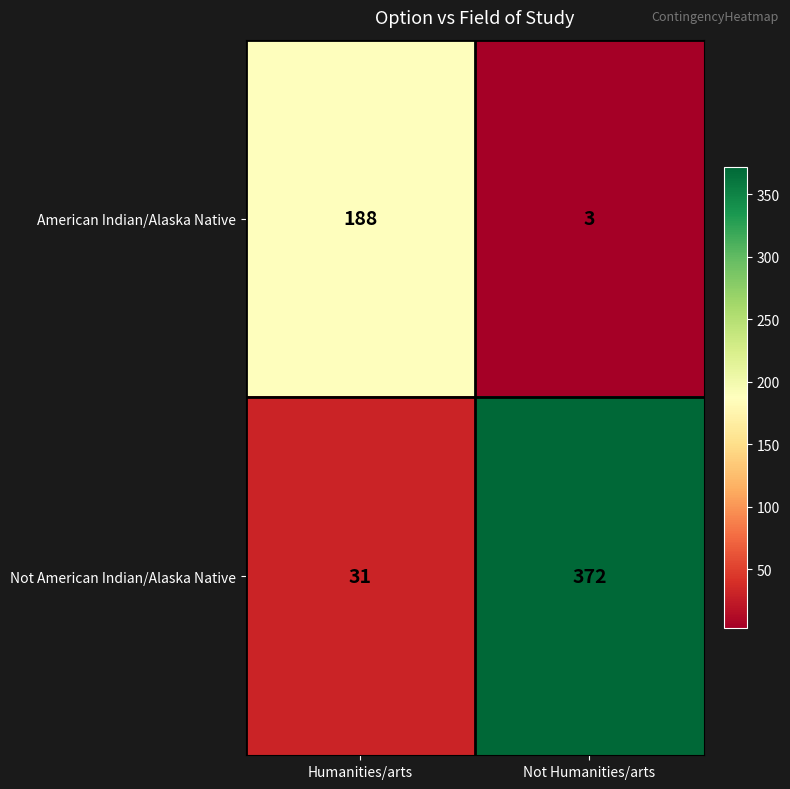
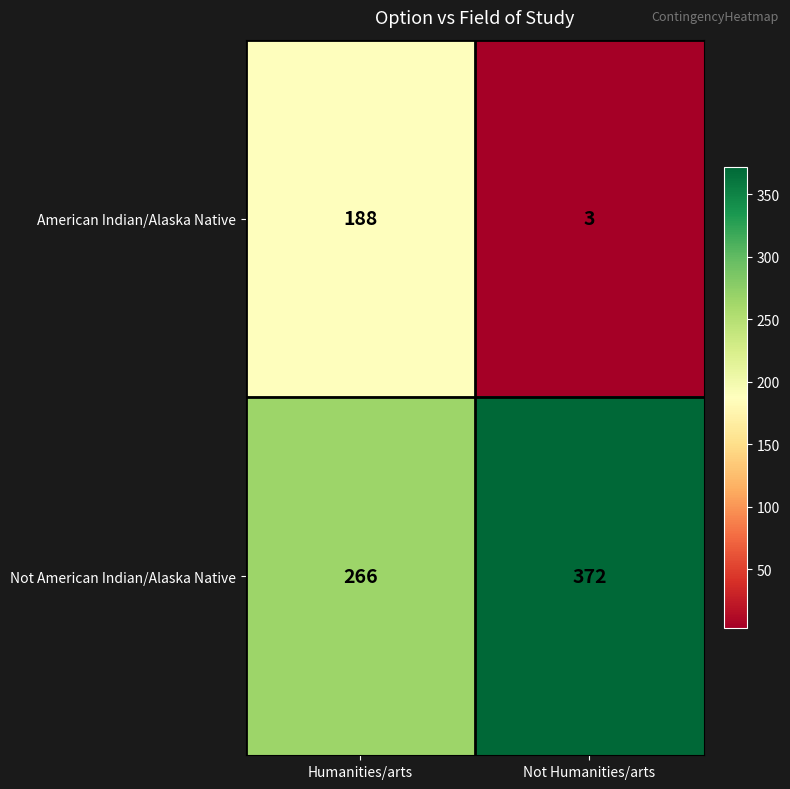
  {
    "American Indian/Alaska Native": {
      "Humanities/arts": 188,
      "Not Humanities/arts": 3
    },
    "Not American Indian/Alaska Native": {
-     "Humanities/arts": 31,
+     "Humanities/arts": 266,
      "Not Humanities/arts": 372
    }
  }
